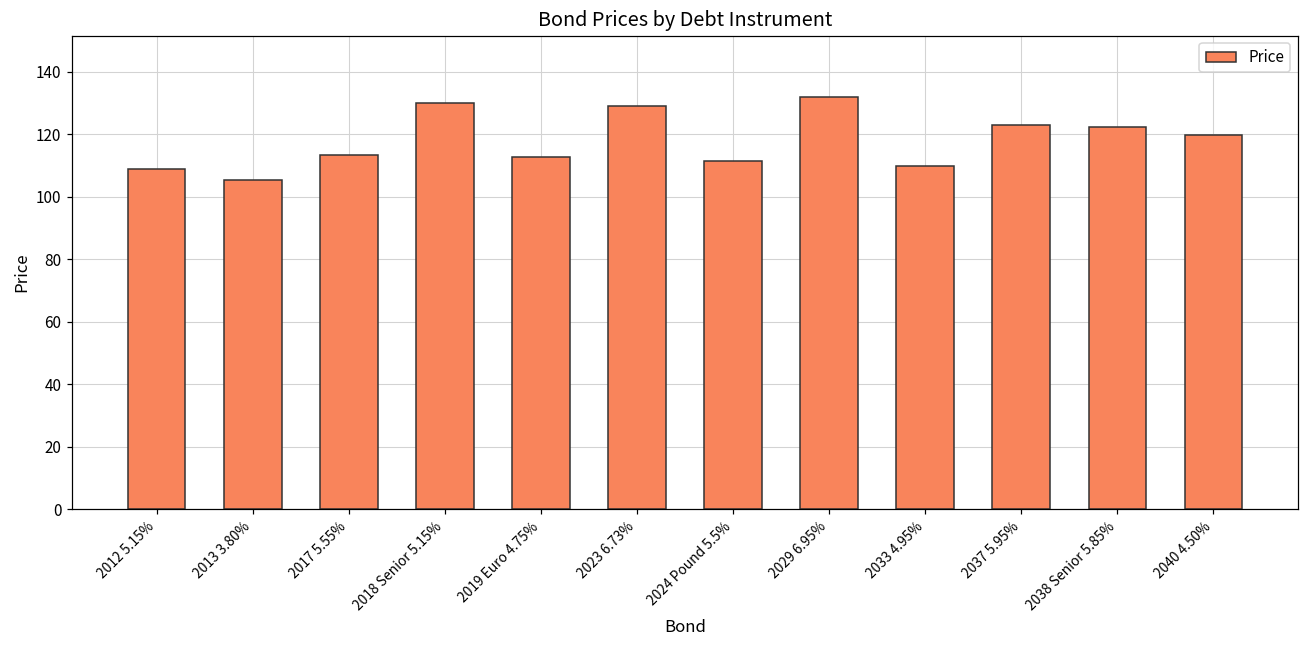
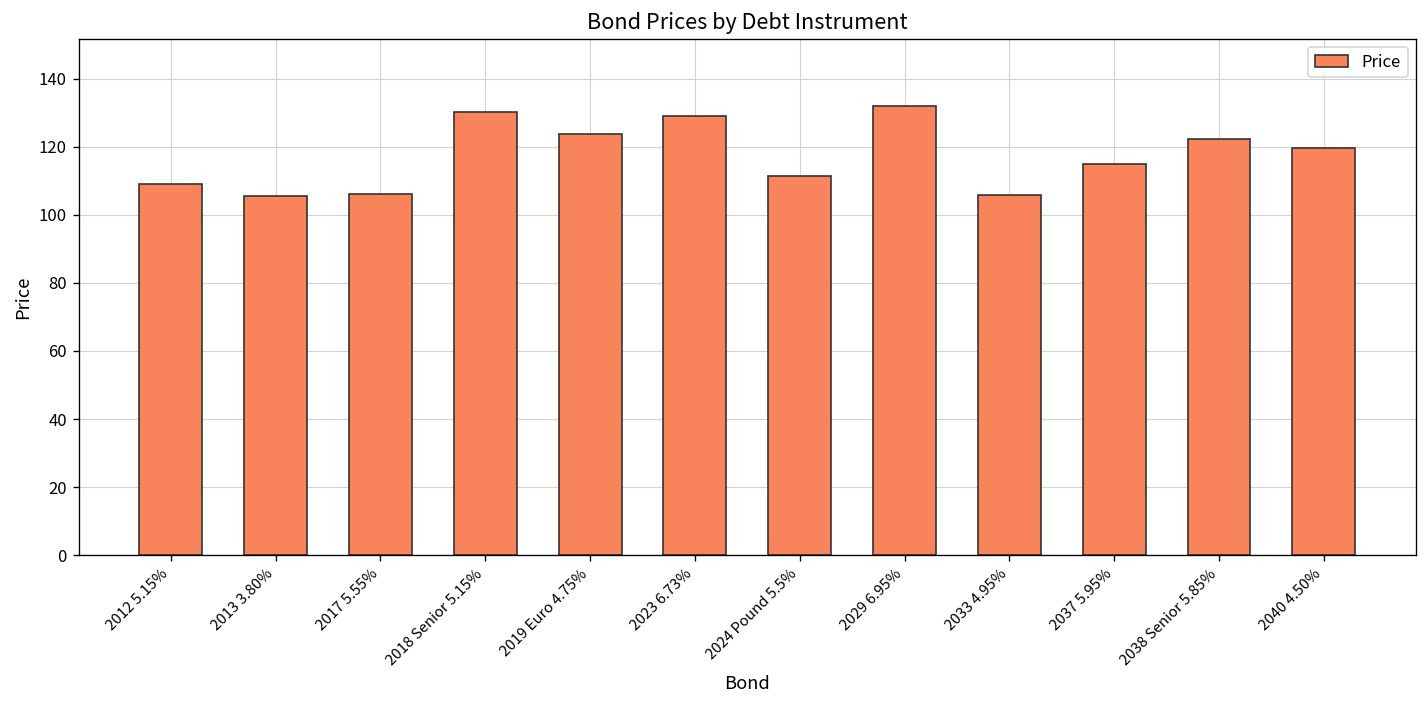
  {
    "2012 5.15%": 109,
    "2013 3.80%": 106,
-   "2017 5.55%": 114,
+   "2017 5.55%": 106,
    "2018 Senior 5.15%": 130,
-   "2019 Euro 4.75%": 113,
+   "2019 Euro 4.75%": 124,
    "2023 6.73%": 129,
    "2024 Pound 5.5%": 111,
    "2029 6.95%": 132,
-   "2033 4.95%": 110,
-   "2037 5.95%": 123,
+   "2033 4.95%": 106,
+   "2037 5.95%": 115,
    "2038 Senior 5.85%": 122,
    "2040 4.50%": 120
  }
